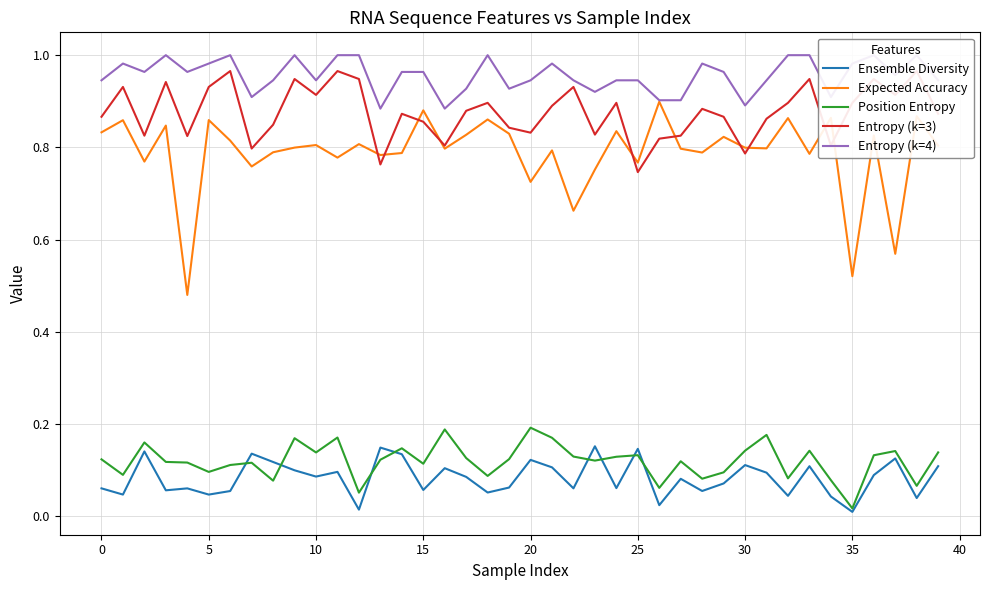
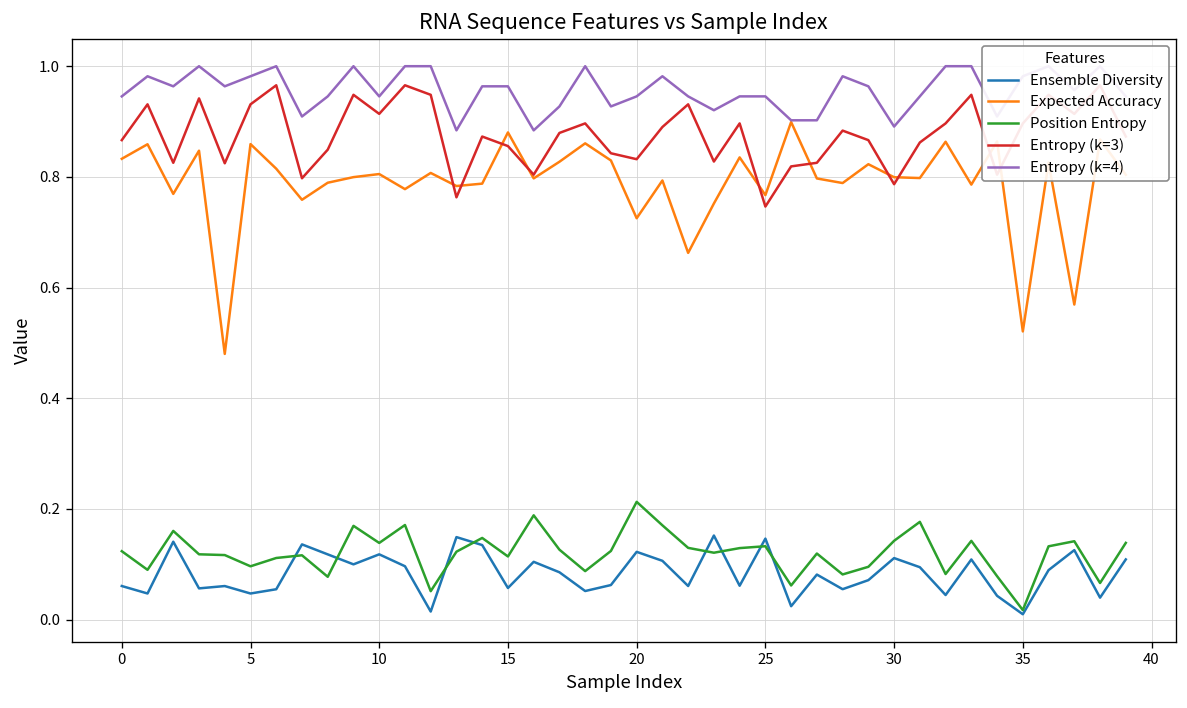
  {
    "Ensemble Diversity": {
      "0": 0.06,
      "5": 0.05,
-     "10": 0.09,
+     "10": 0.12,
      "15": 0.06,
      "20": 0.12,
      "25": 0.15,
      "30": 0.11,
      "35": 0.01
    },
    "Expected Accuracy": {
      "0": 0.83,
      "5": 0.86,
      "10": 0.81,
      "15": 0.88,
      "20": 0.73,
      "25": 0.77,
      "30": 0.80,
      "35": 0.52
    },
    "Position Entropy": {
      "0": 0.12,
      "5": 0.10,
      "10": 0.14,
      "15": 0.11,
-     "20": 0.19,
+     "20": 0.21,
      "25": 0.13,
      "30": 0.14,
      "35": 0.02
    },
    "Entropy (k=3)": {
      "0": 0.87,
      "5": 0.93,
      "10": 0.91,
      "15": 0.86,
      "20": 0.83,
      "25": 0.75,
      "30": 0.79
    },
    "Entropy (k=4)": {
      "0": 0.95,
      "5": 0.98,
      "10": 0.95,
      "15": 0.96,
      "20": 0.95,
      "25": 0.95,
      "30": 0.89
    }
  }
